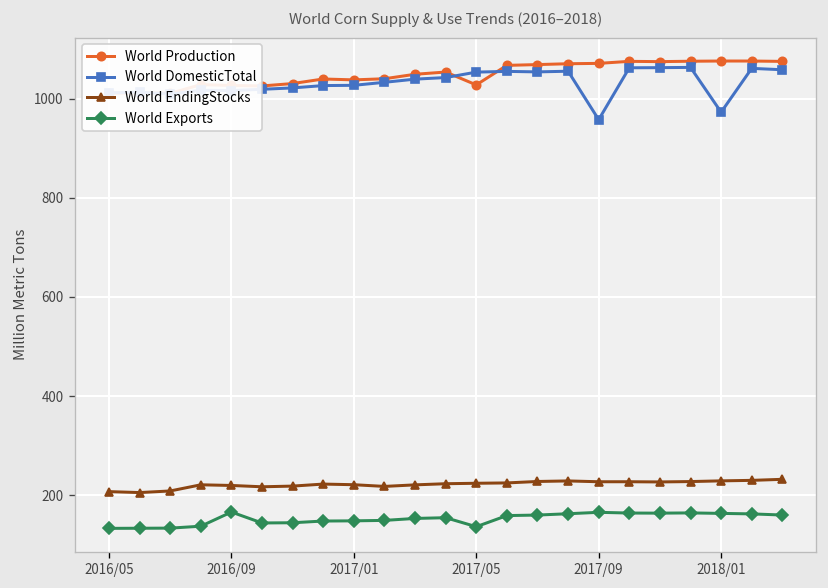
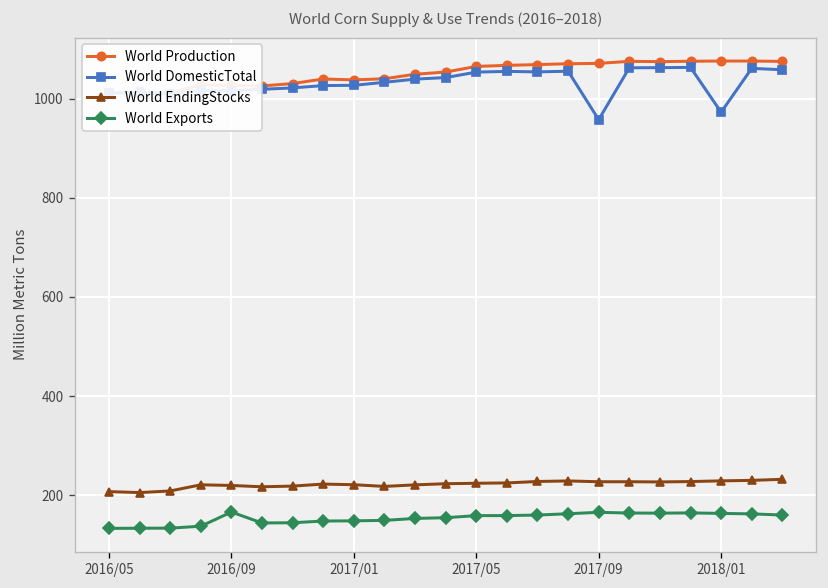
  {
    "World Production": {
      "2017/01": 1040,
-     "2017/05": 1030,
+     "2017/05": 1070,
      "2017/09": 1070,
      "2018/01": 1080
    },
    "World DomesticTotal": {
      "2017/01": 1030,
      "2017/05": 1050,
      "2017/09": 960,
      "2018/01": 970
    },
    "World EndingStocks": {
      "2016/05": 210,
      "2016/09": 220,
      "2017/01": 220,
      "2017/05": 220,
      "2017/09": 230,
      "2018/01": 230
    },
    "World Exports": {
      "2016/05": 130,
      "2016/09": 170,
      "2017/01": 150,
-     "2017/05": 140,
+     "2017/05": 160,
      "2017/09": 170,
      "2018/01": 160
    }
  }
